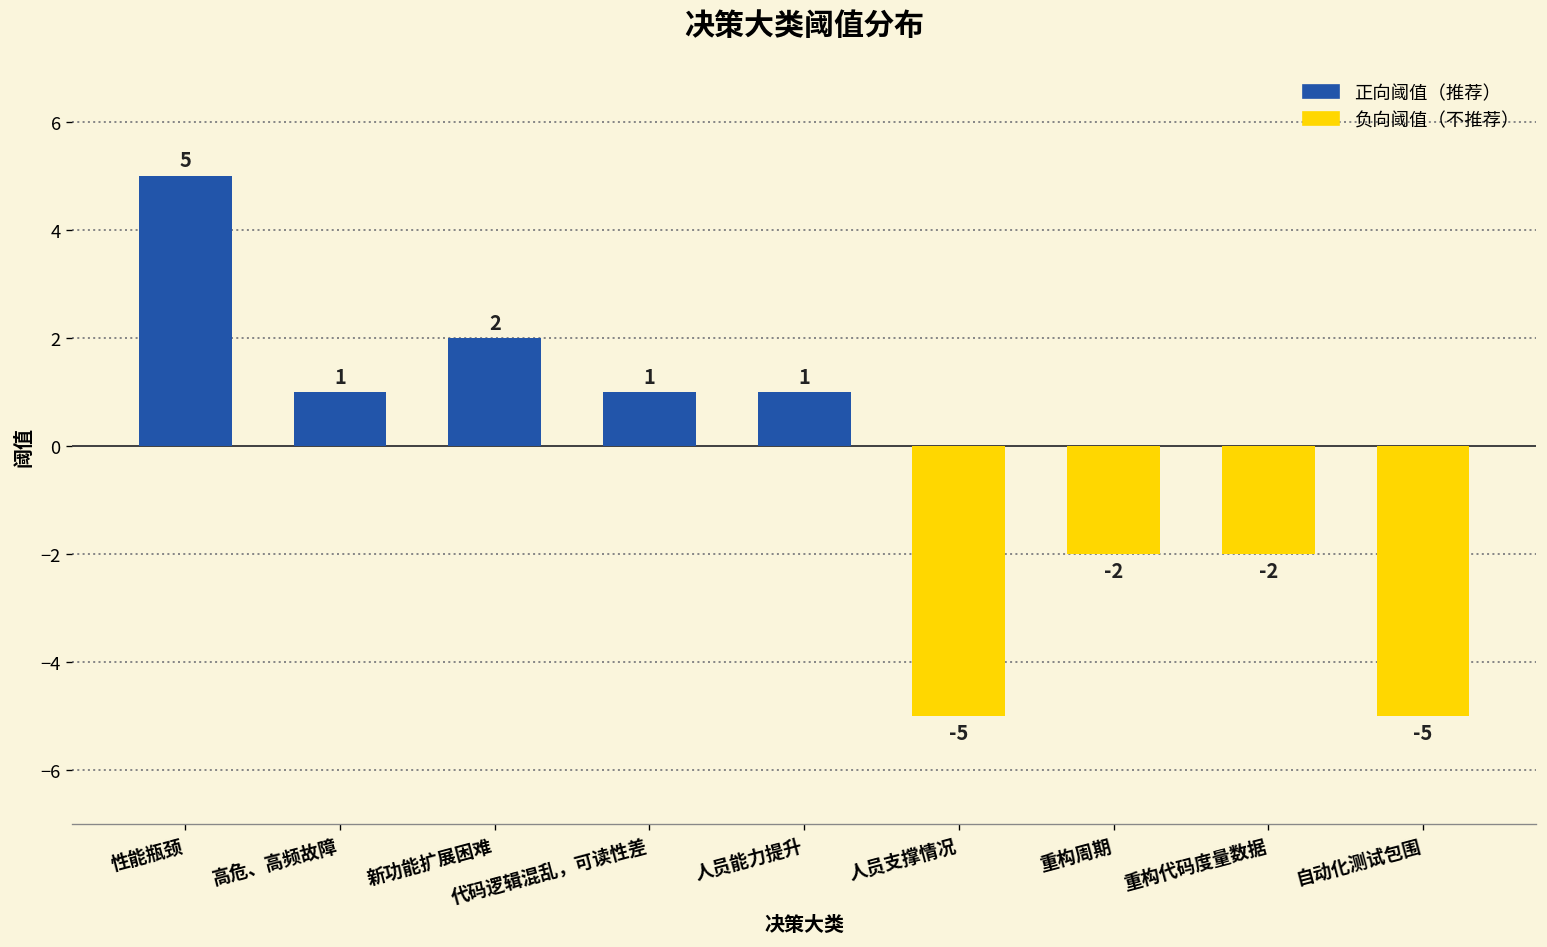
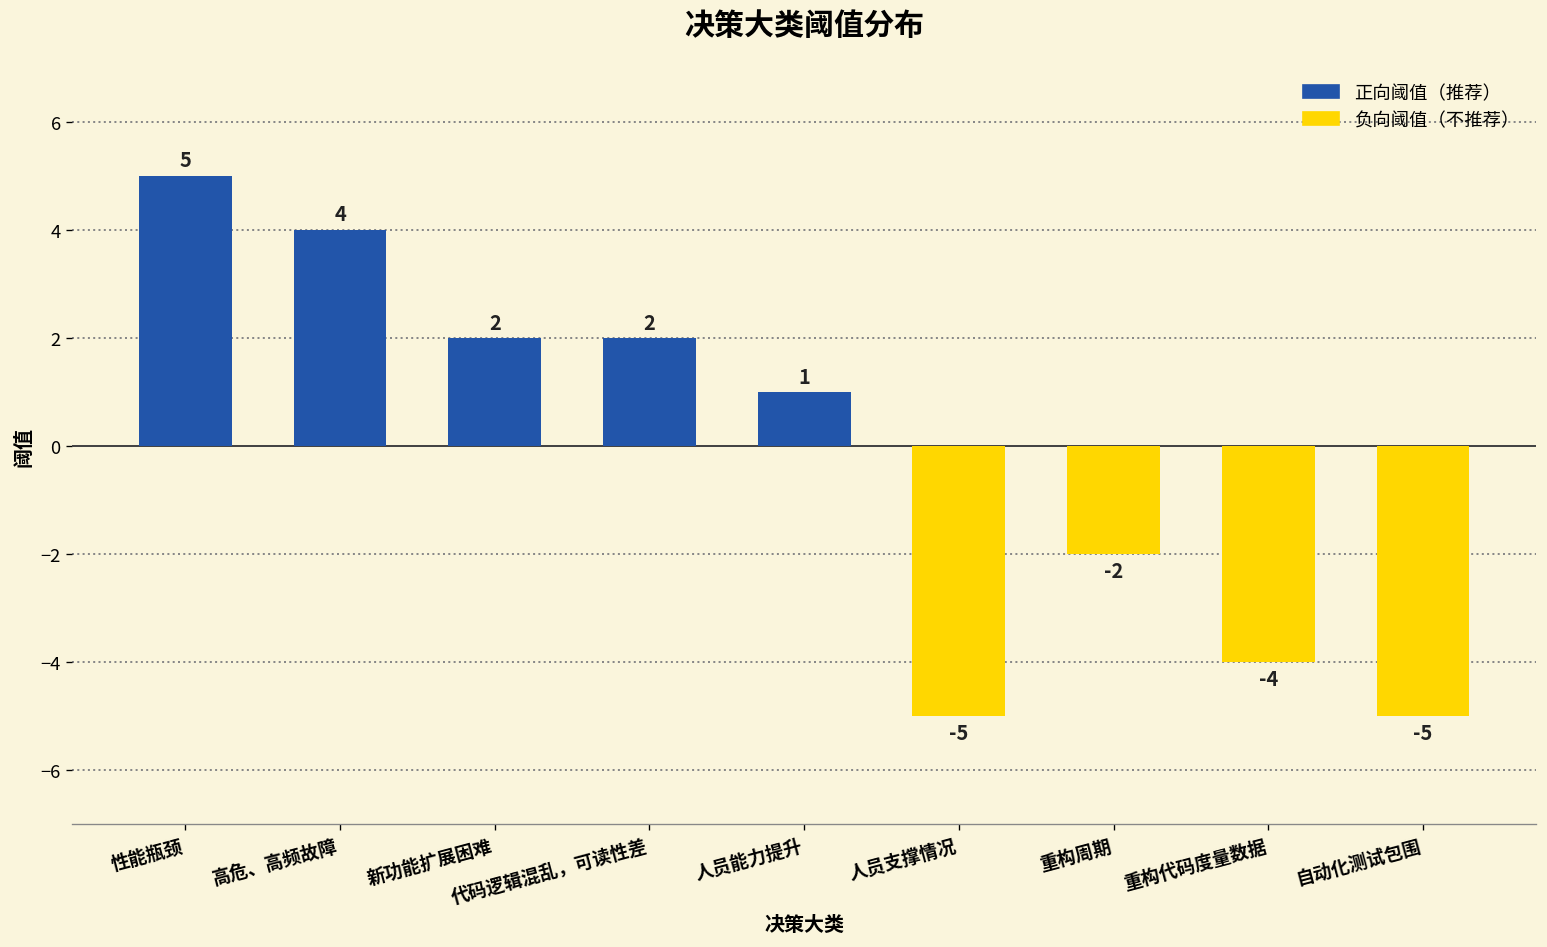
  {
    "性能瓶颈": 5,
-   "高危、高频故障": 1,
+   "高危、高频故障": 4,
    "新功能扩展困难": 2,
-   "代码逻辑混乱，可读性差": 1,
+   "代码逻辑混乱，可读性差": 2,
    "人员能力提升": 1,
    "人员支撑情况": -5,
    "重构周期": -2,
-   "重构代码度量数据": -2,
+   "重构代码度量数据": -4,
    "自动化测试包围": -5
  }
